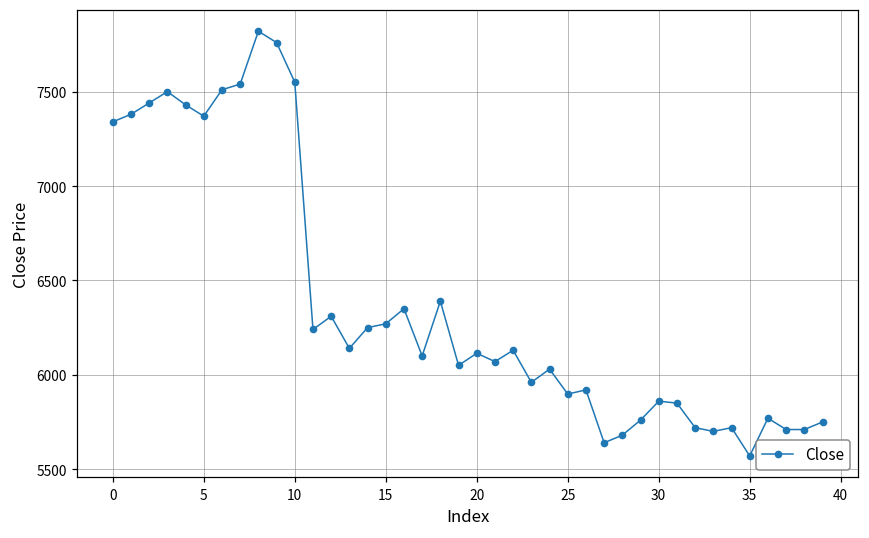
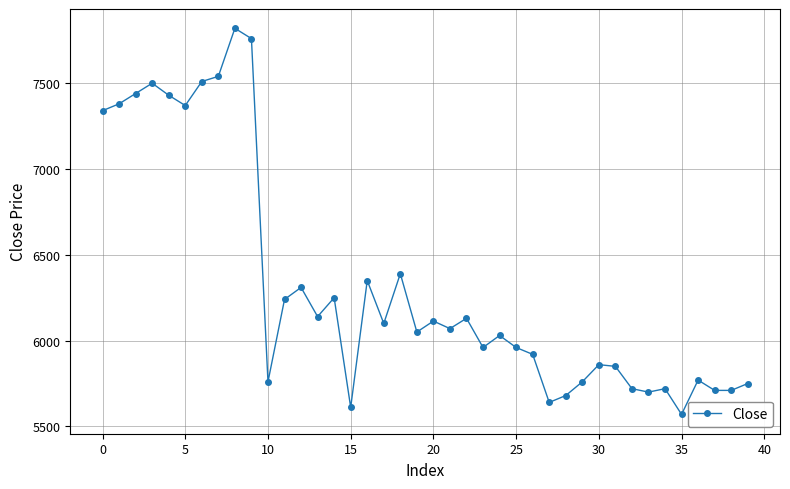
  {
    "0": 7340,
    "5": 7370,
-   "10": 7550,
-   "15": 6270,
+   "10": 5760,
+   "15": 5610,
    "20": 6110,
-   "25": 5900,
+   "25": 5960,
    "30": 5860,
    "35": 5570
  }
